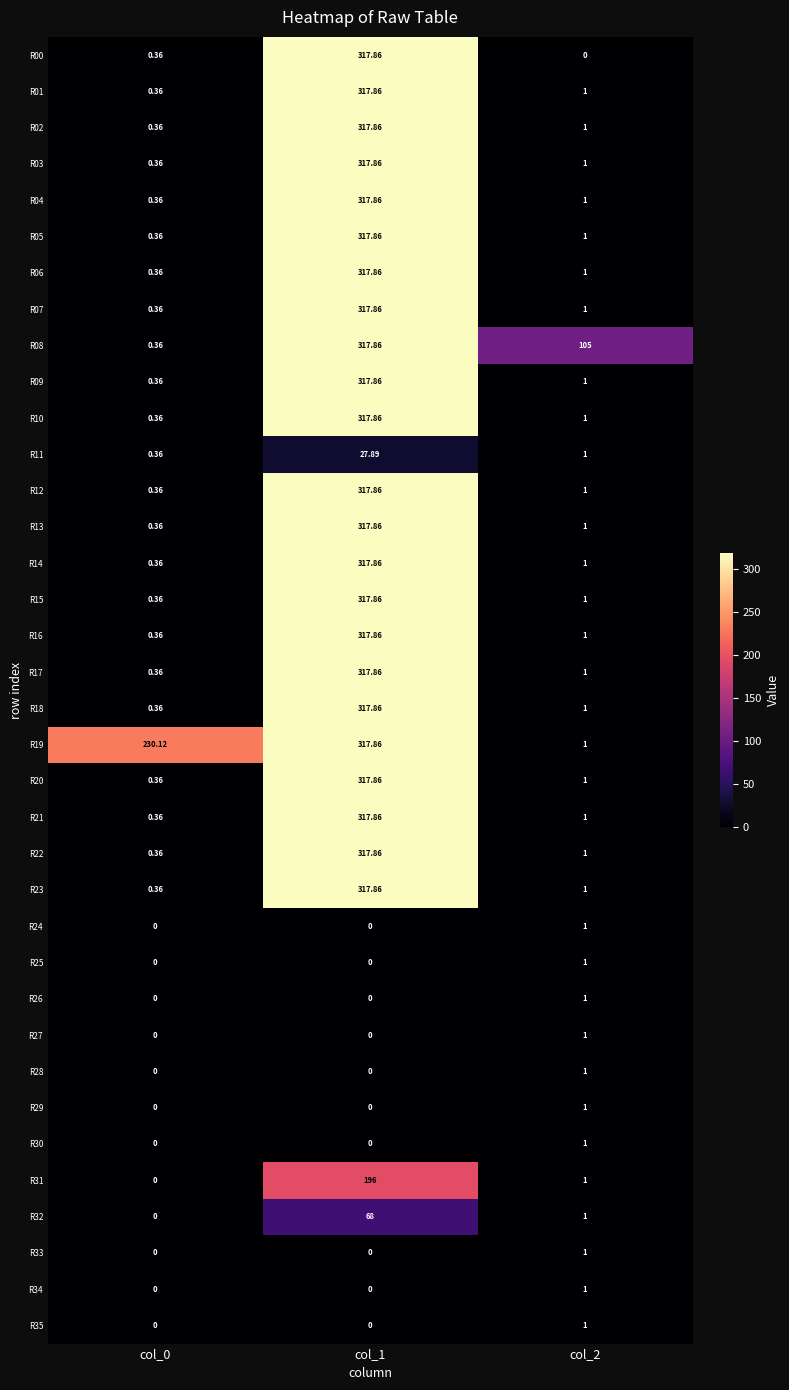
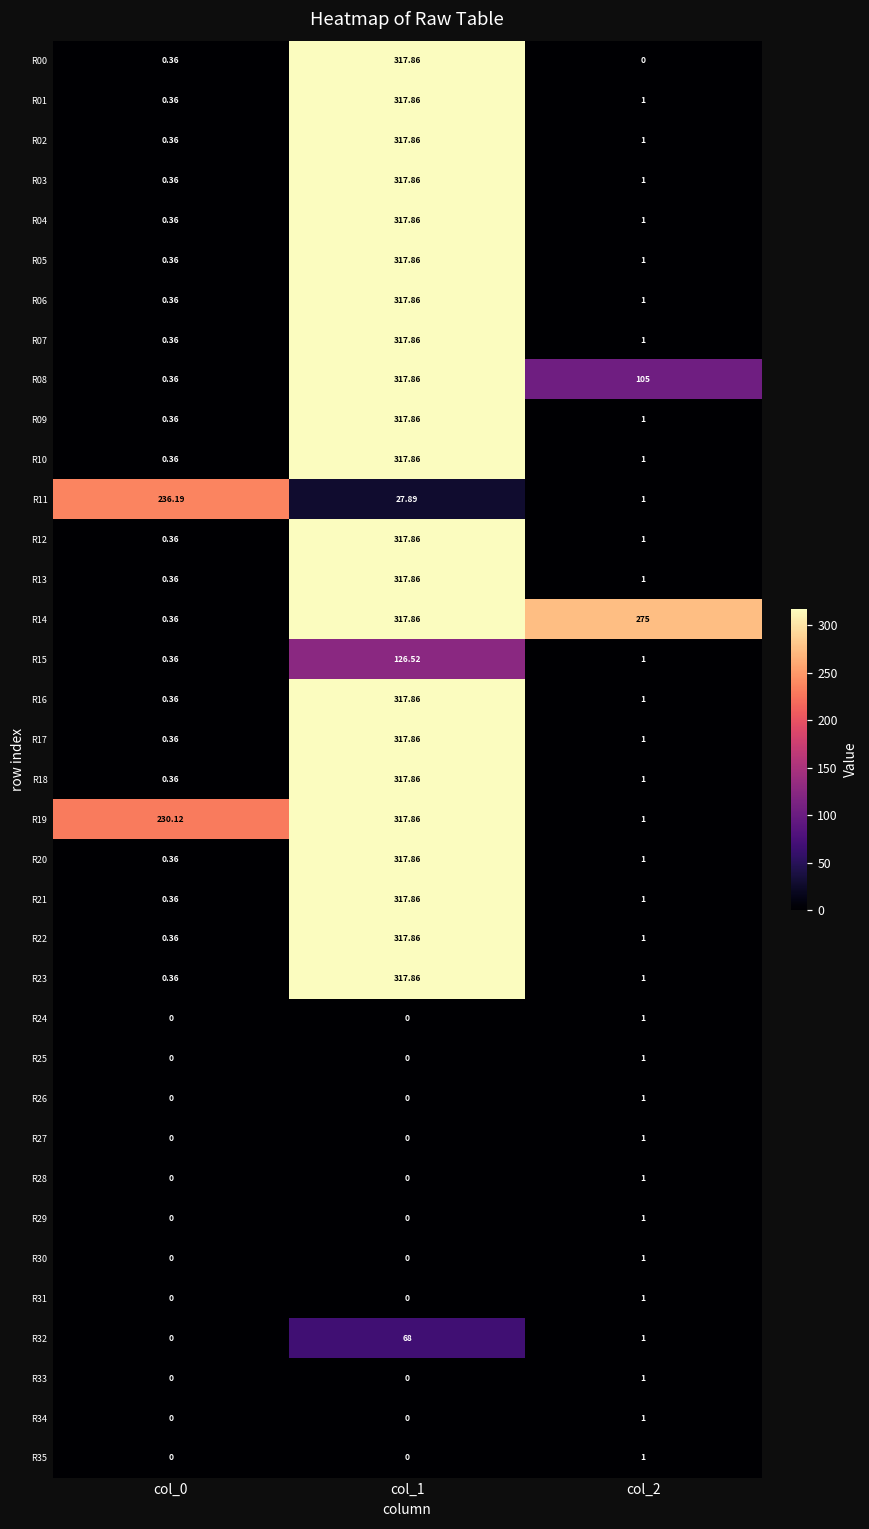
  {
    "R00": {
      "col_0": 0.36,
      "col_1": 317.86,
      "col_2": 0
    },
    "R01": {
      "col_0": 0.36,
      "col_1": 317.86,
      "col_2": 1
    },
    "R02": {
      "col_0": 0.36,
      "col_1": 317.86,
      "col_2": 1
    },
    "R03": {
      "col_0": 0.36,
      "col_1": 317.86,
      "col_2": 1
    },
    "R04": {
      "col_0": 0.36,
      "col_1": 317.86,
      "col_2": 1
    },
    "R05": {
      "col_0": 0.36,
      "col_1": 317.86,
      "col_2": 1
    },
    "R06": {
      "col_0": 0.36,
      "col_1": 317.86,
      "col_2": 1
    },
    "R07": {
      "col_0": 0.36,
      "col_1": 317.86,
      "col_2": 1
    },
    "R08": {
      "col_0": 0.36,
      "col_1": 317.86,
      "col_2": 105
    },
    "R09": {
      "col_0": 0.36,
      "col_1": 317.86,
      "col_2": 1
    },
    "R10": {
      "col_0": 0.36,
      "col_1": 317.86,
      "col_2": 1
    },
    "R11": {
-     "col_0": 0.36,
+     "col_0": 236.19,
      "col_1": 27.89,
      "col_2": 1
    },
    "R12": {
      "col_0": 0.36,
      "col_1": 317.86,
      "col_2": 1
    },
    "R13": {
      "col_0": 0.36,
      "col_1": 317.86,
      "col_2": 1
    },
    "R14": {
      "col_0": 0.36,
      "col_1": 317.86,
-     "col_2": 1
+     "col_2": 275
    },
    "R15": {
      "col_0": 0.36,
-     "col_1": 317.86,
+     "col_1": 126.52,
      "col_2": 1
    },
    "R16": {
      "col_0": 0.36,
      "col_1": 317.86,
      "col_2": 1
    },
    "R17": {
      "col_0": 0.36,
      "col_1": 317.86,
      "col_2": 1
    },
    "R18": {
      "col_0": 0.36,
      "col_1": 317.86,
      "col_2": 1
    },
    "R19": {
      "col_0": 230.12,
      "col_1": 317.86,
      "col_2": 1
    },
    "R20": {
      "col_0": 0.36,
      "col_1": 317.86,
      "col_2": 1
    },
    "R21": {
      "col_0": 0.36,
      "col_1": 317.86,
      "col_2": 1
    },
    "R22": {
      "col_0": 0.36,
      "col_1": 317.86,
      "col_2": 1
    },
    "R23": {
      "col_0": 0.36,
      "col_1": 317.86,
      "col_2": 1
    },
    "R24": {
      "col_0": 0,
      "col_1": 0,
      "col_2": 1
    },
    "R25": {
      "col_0": 0,
      "col_1": 0,
      "col_2": 1
    },
    "R26": {
      "col_0": 0,
      "col_1": 0,
      "col_2": 1
    },
    "R27": {
      "col_0": 0,
      "col_1": 0,
      "col_2": 1
    },
    "R28": {
      "col_0": 0,
      "col_1": 0,
      "col_2": 1
    },
    "R29": {
      "col_0": 0,
      "col_1": 0,
      "col_2": 1
    },
    "R30": {
      "col_0": 0,
      "col_1": 0,
      "col_2": 1
    },
    "R31": {
      "col_0": 0,
-     "col_1": 196,
+     "col_1": 0,
      "col_2": 1
    },
    "R32": {
      "col_0": 0,
      "col_1": 68,
      "col_2": 1
    },
    "R33": {
      "col_0": 0,
      "col_1": 0,
      "col_2": 1
    },
    "R34": {
      "col_0": 0,
      "col_1": 0,
      "col_2": 1
    },
    "R35": {
      "col_0": 0,
      "col_1": 0,
      "col_2": 1
    }
  }
